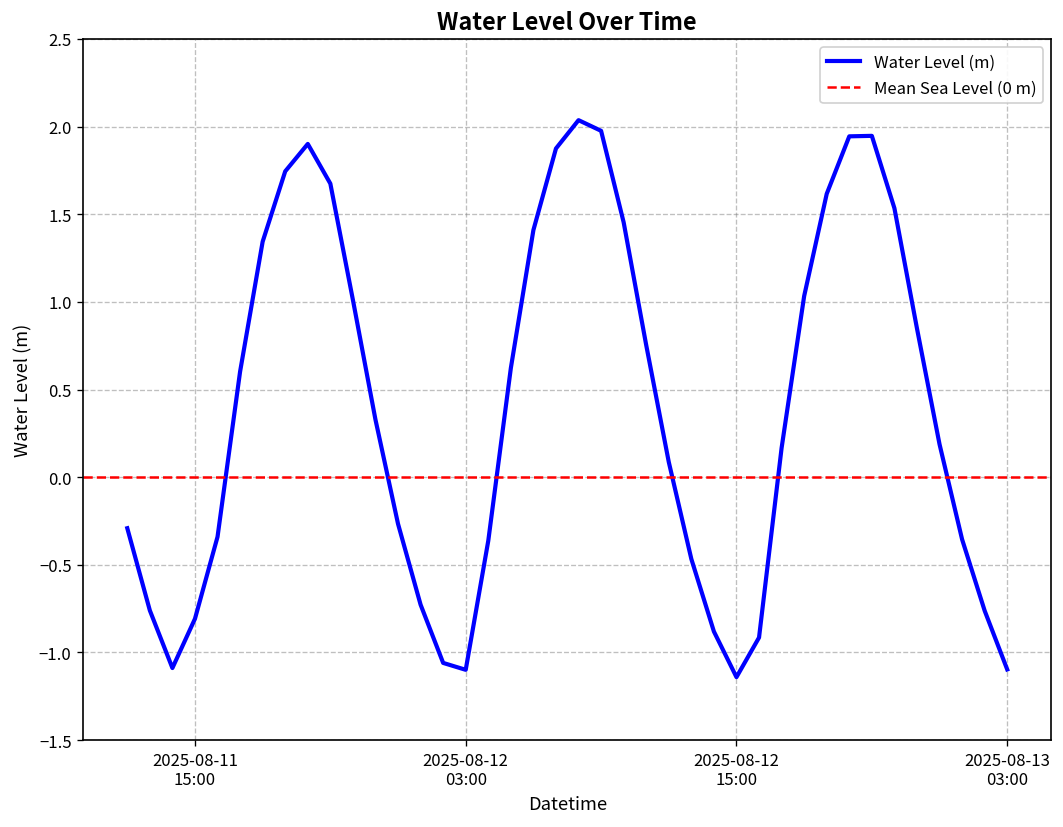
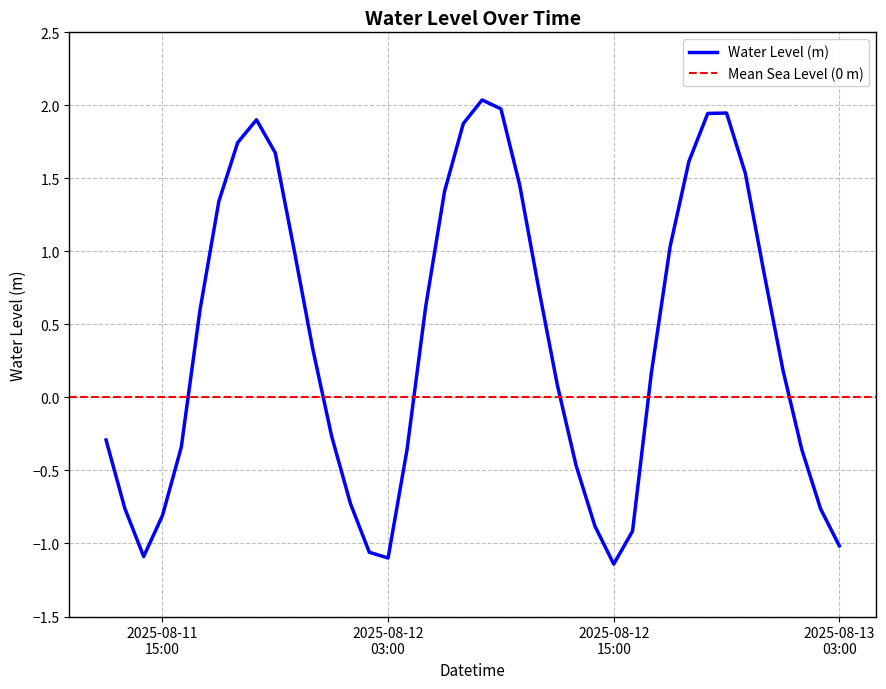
  {
    "2025-08-11 15:00": -0.81,
    "2025-08-12 03:00": -1.10,
    "2025-08-12 15:00": -1.14,
-   "2025-08-13 03:00": -1.10
+   "2025-08-13 03:00": -1.02
  }
